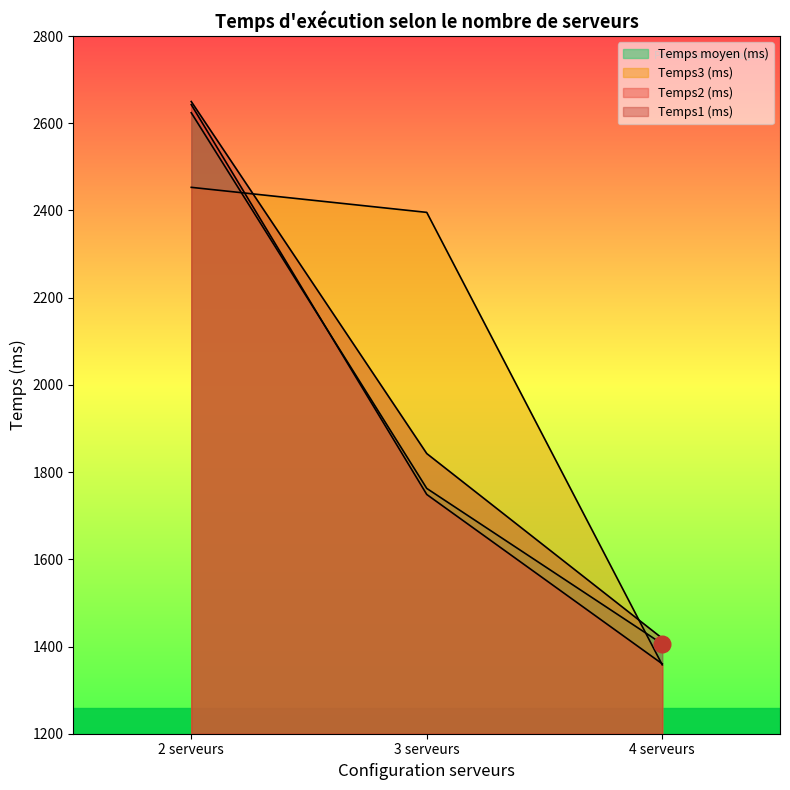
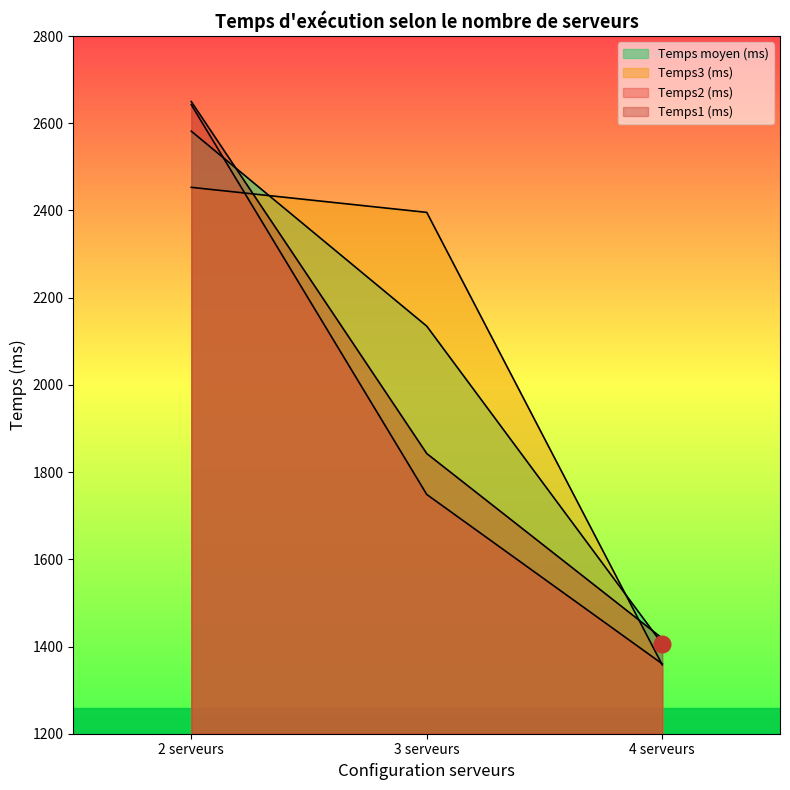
  {
    "Temps moyen (ms)": {
-     "2 serveurs": 2620,
-     "3 serveurs": 1760
+     "2 serveurs": 2580,
+     "3 serveurs": 2130
    },
    "Temps3 (ms)": {
      "2 serveurs": 2450,
      "3 serveurs": 2400
    }
  }
